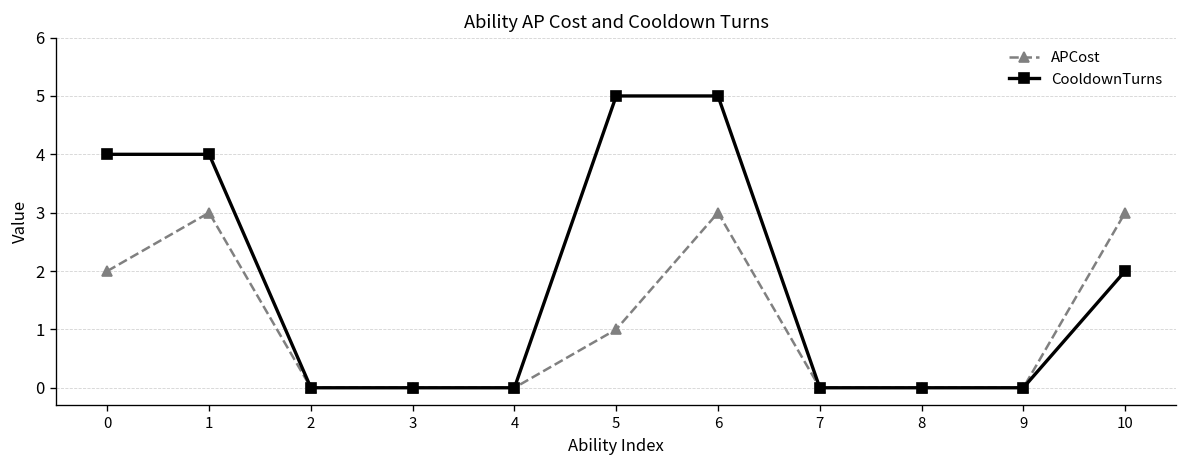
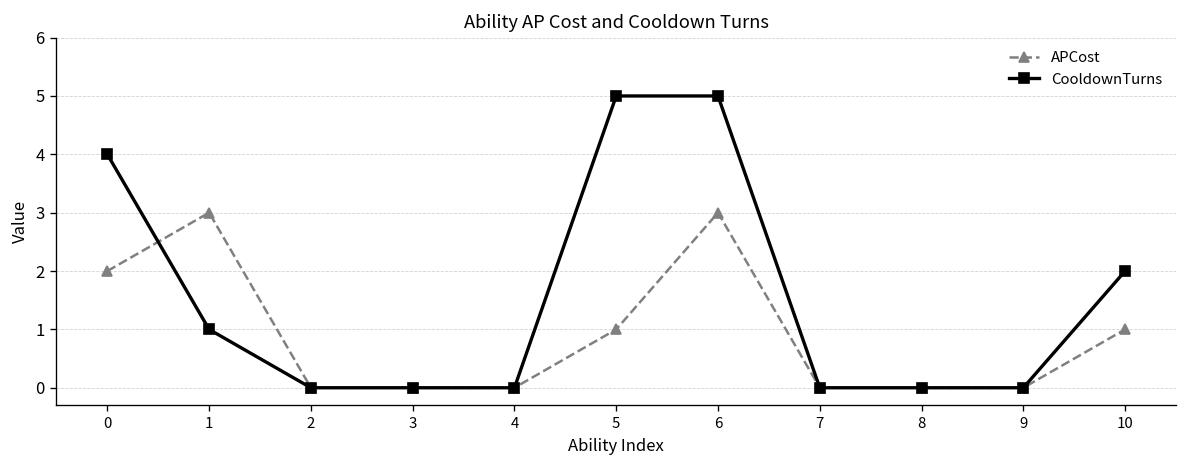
  {
    "APCost": {
      "0": 2,
      "1": 3,
      "5": 1,
      "6": 3,
-     "10": 3
+     "10": 1
    },
    "CooldownTurns": {
      "0": 4,
-     "1": 4,
+     "1": 1,
      "5": 5,
      "6": 5,
      "10": 2
    }
  }
